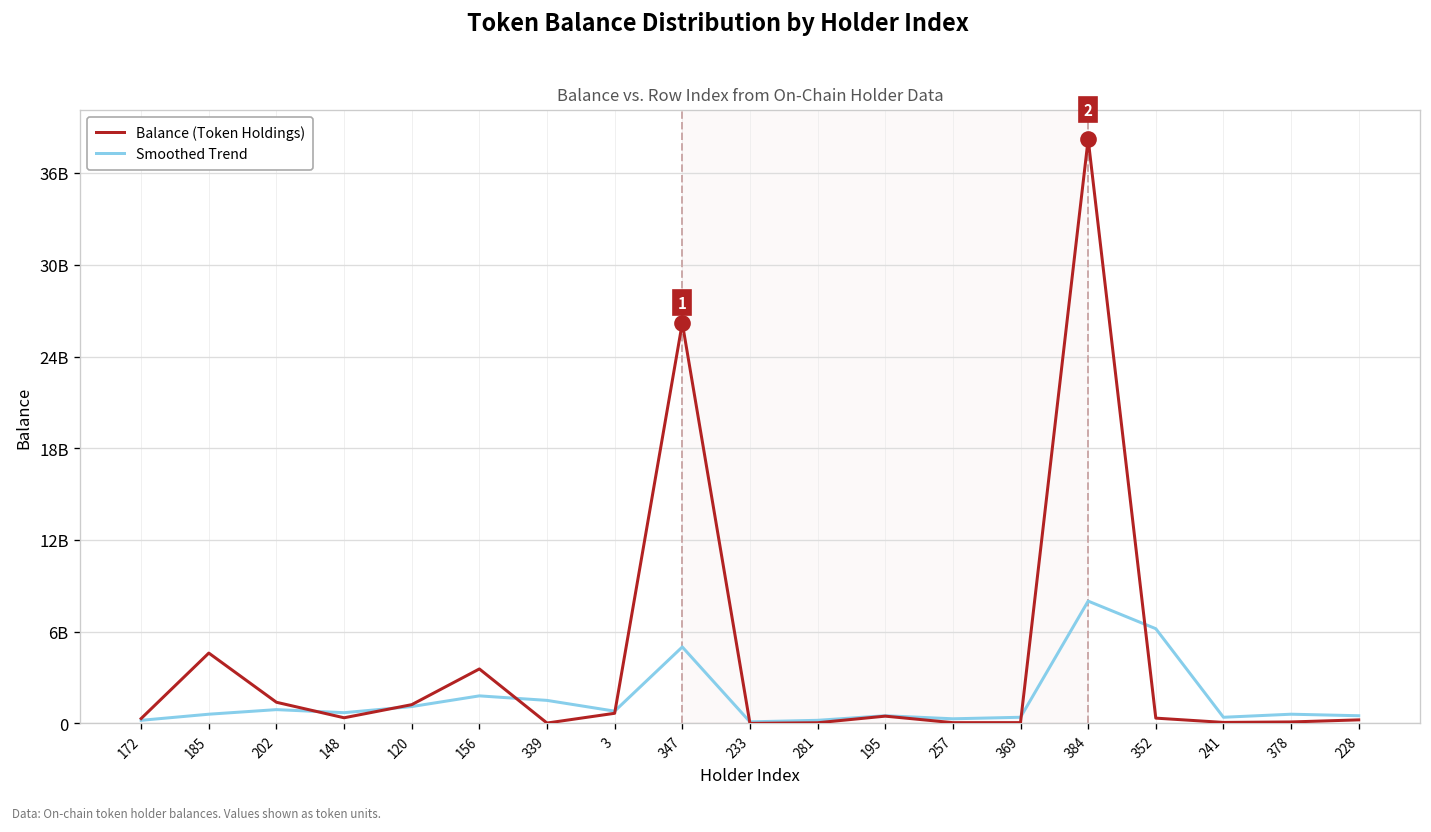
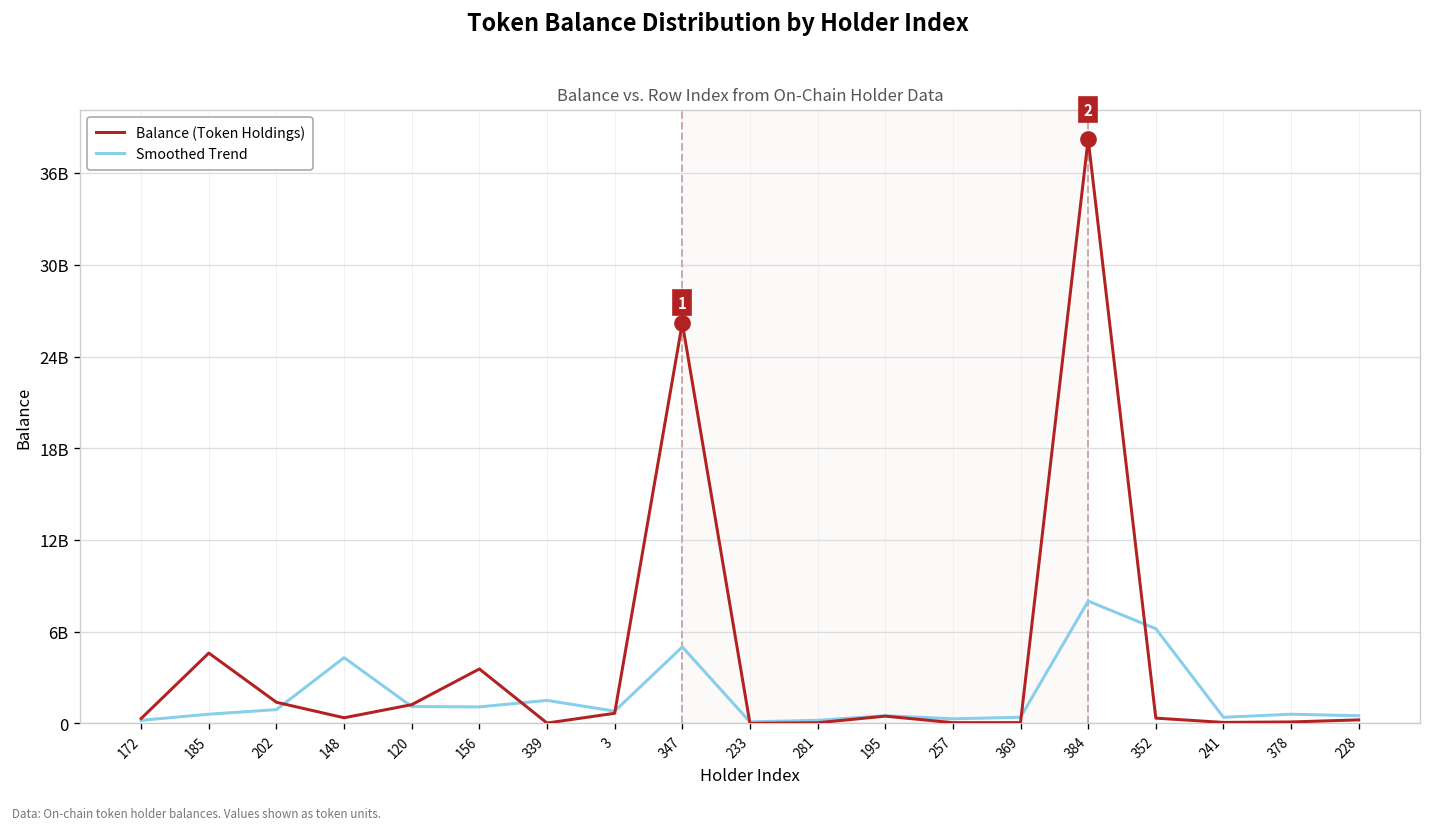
  {
    "Smoothed Trend": {
      "185": 600000000,
      "202": 900000000,
-     "148": 700000000,
-     "156": 1800000000,
+     "148": 4300000000,
+     "156": 1100000000,
      "339": 1500000000,
      "347": 5000000000,
      "257": 300000000,
      "369": 400000000,
      "384": 8000000000,
      "352": 6200000000,
      "241": 400000000,
      "378": 600000000,
      "228": 500000000
    }
  }
